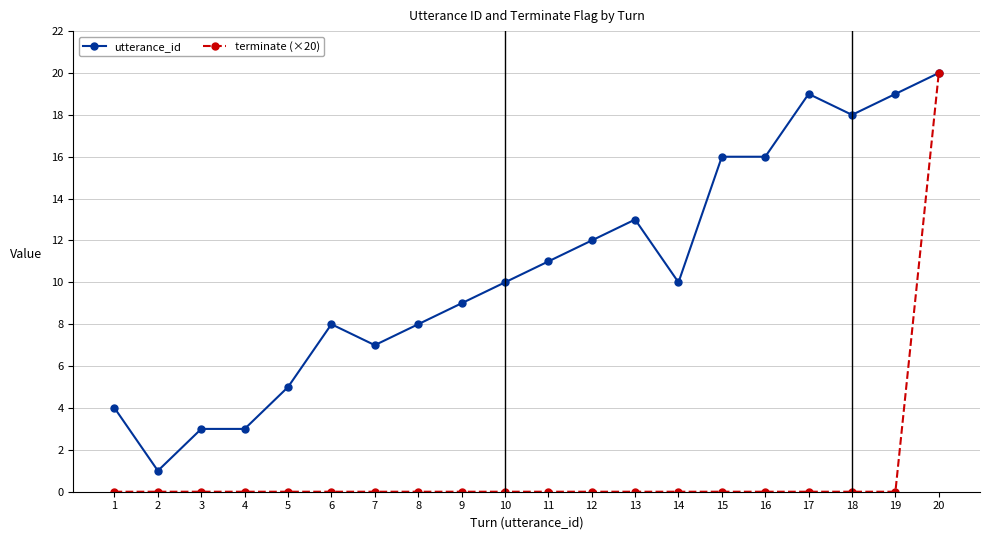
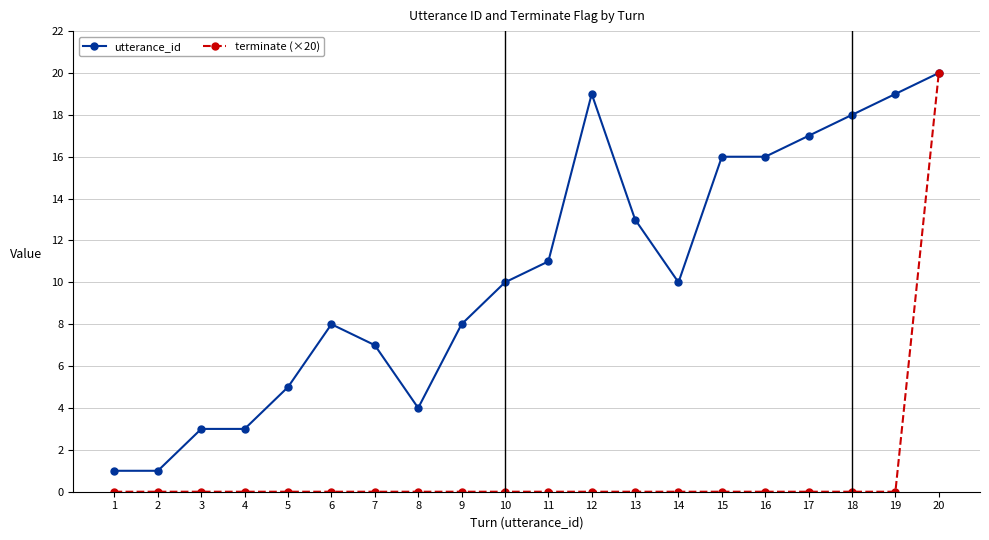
  {
    "utterance_id": {
-     "1": 4,
+     "1": 1,
      "2": 1,
      "3": 3,
      "4": 3,
      "5": 5,
      "6": 8,
      "7": 7,
-     "8": 8,
-     "9": 9,
+     "8": 4,
+     "9": 8,
      "10": 10,
      "11": 11,
-     "12": 12,
+     "12": 19,
      "13": 13,
      "14": 10,
      "15": 16,
      "16": 16,
-     "17": 19,
+     "17": 17,
      "18": 18,
      "19": 19
    },
    "terminate (×20)": {
      "1": 0,
      "2": 0,
      "3": 0,
      "4": 0,
      "5": 0,
      "6": 0,
      "7": 0,
      "8": 0,
      "9": 0,
      "10": 0,
      "11": 0,
      "12": 0,
      "13": 0,
      "14": 0,
      "15": 0,
      "16": 0,
      "17": 0,
      "18": 0,
      "19": 0
    }
  }
